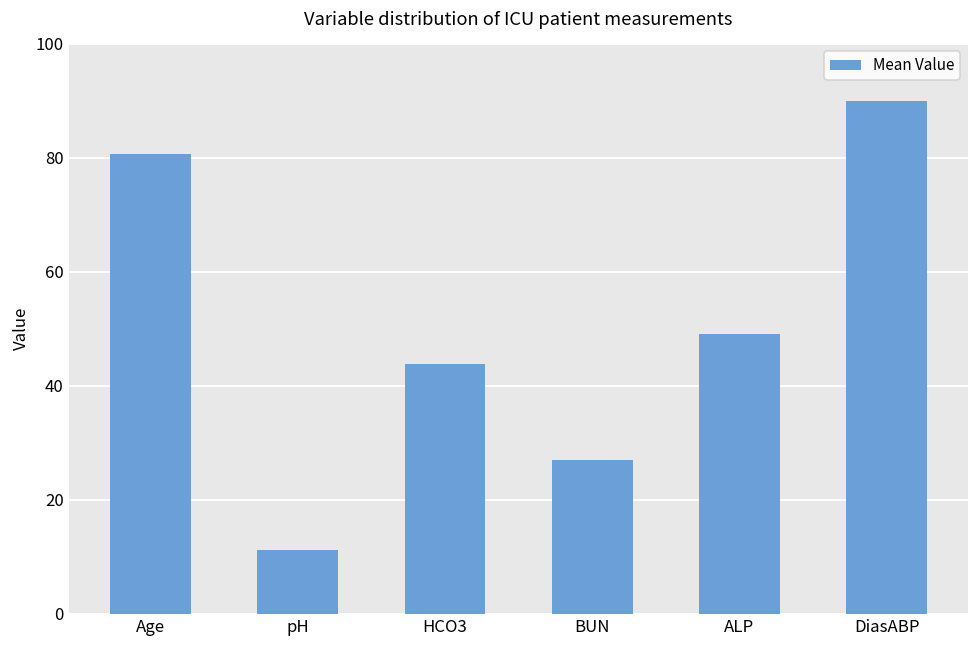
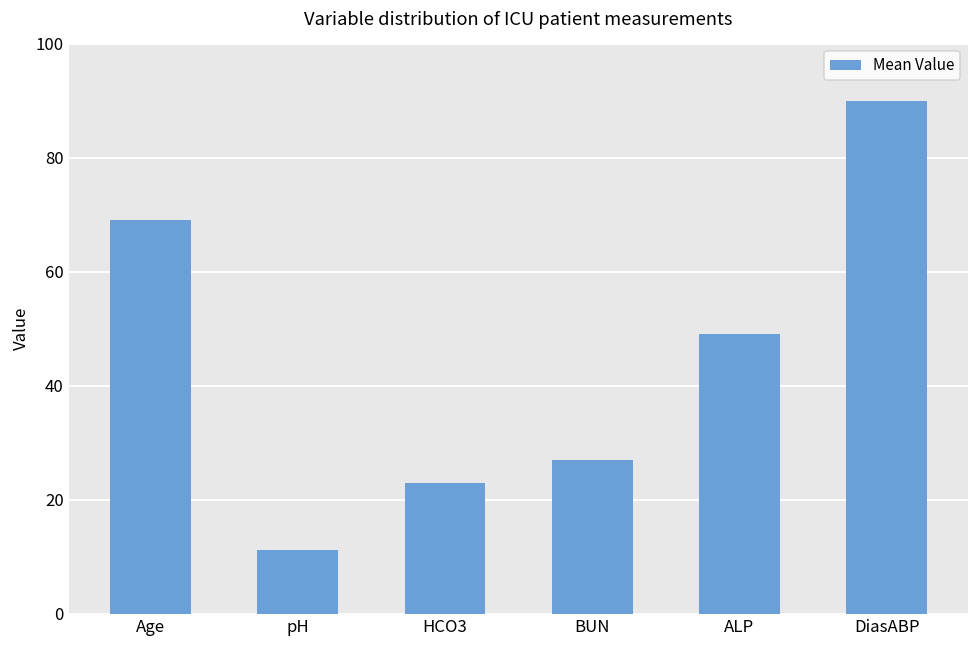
  {
-   "Age": 81,
+   "Age": 69,
    "pH": 11,
-   "HCO3": 44,
+   "HCO3": 23,
    "BUN": 27,
    "ALP": 49,
    "DiasABP": 90
  }
